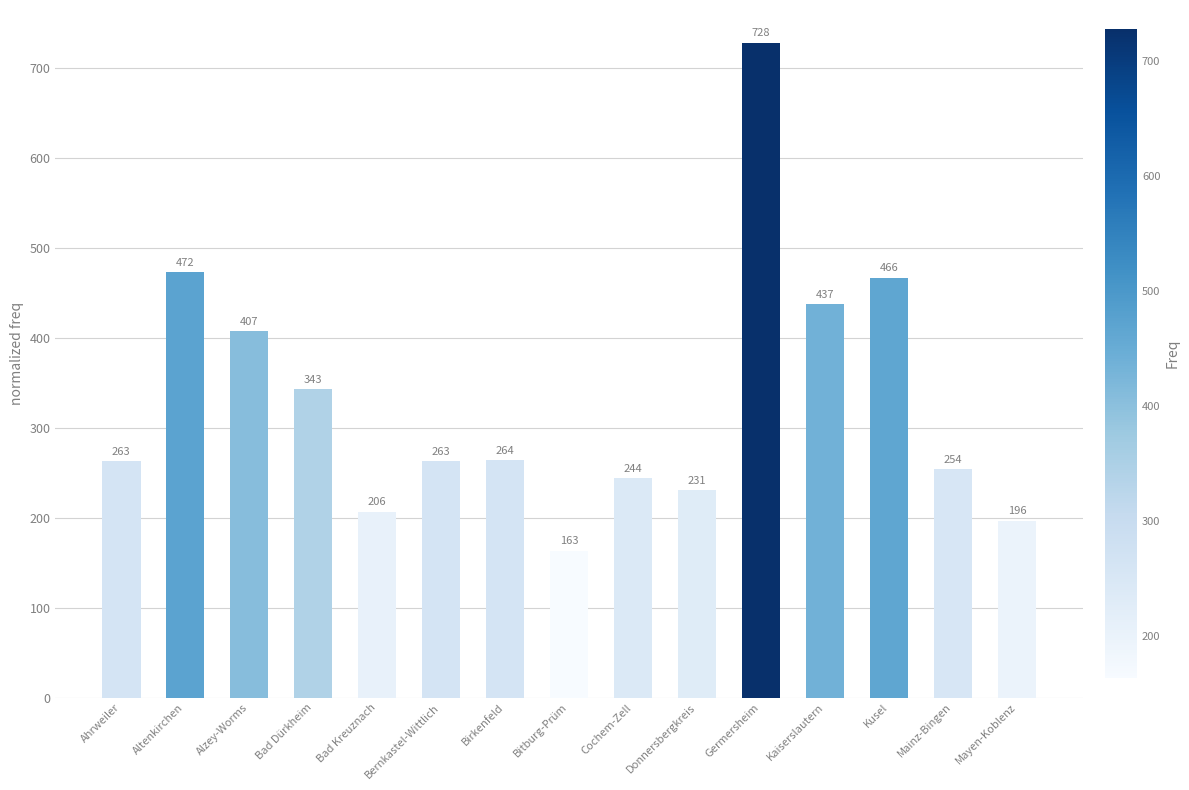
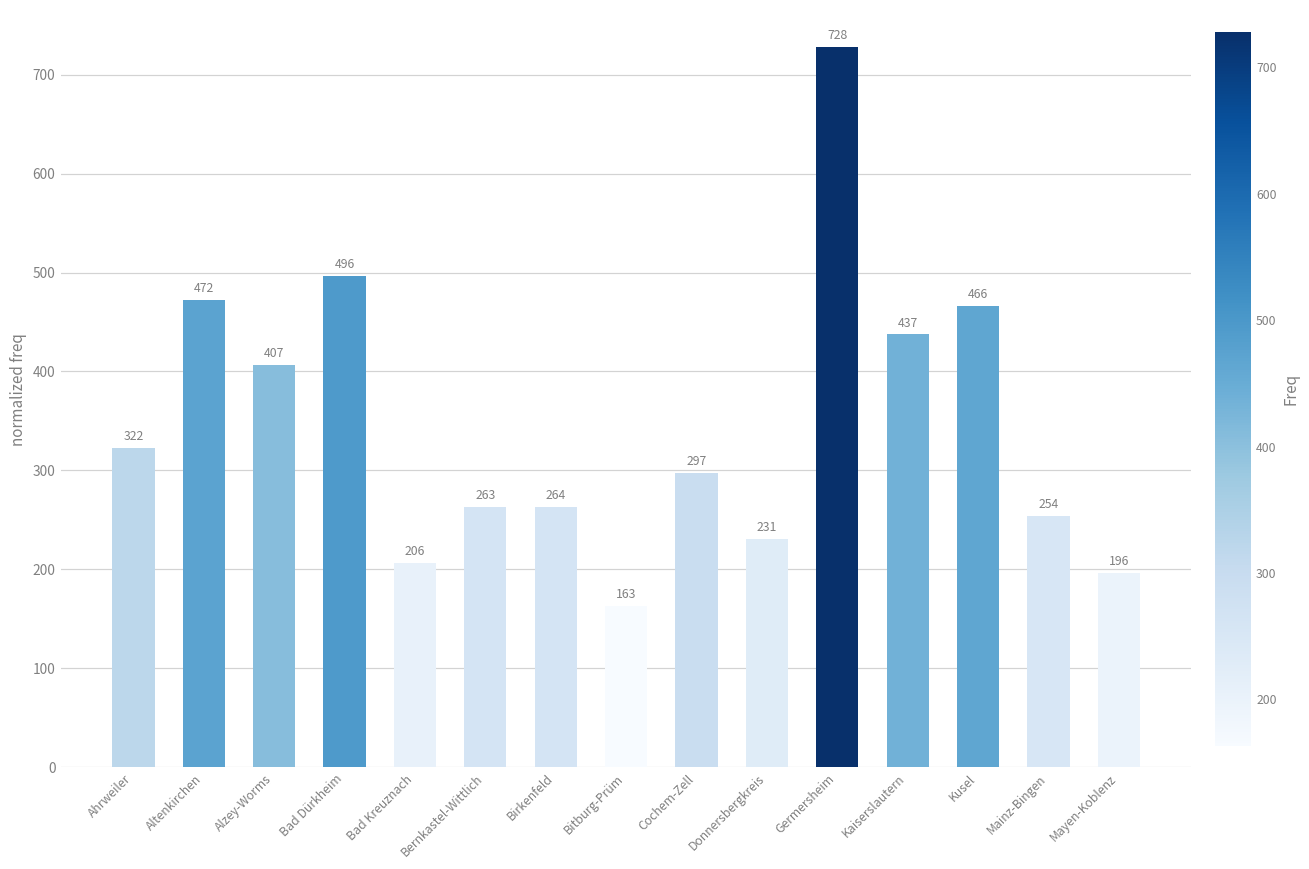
  {
-   "Ahrweiler": 263,
+   "Ahrweiler": 322,
    "Altenkirchen": 472,
    "Alzey-Worms": 407,
-   "Bad Dürkheim": 343,
+   "Bad Dürkheim": 496,
    "Bad Kreuznach": 206,
    "Bernkastel-Wittlich": 263,
    "Birkenfeld": 264,
    "Bitburg-Prüm": 163,
-   "Cochem-Zell": 244,
+   "Cochem-Zell": 297,
    "Donnersbergkreis": 231,
    "Germersheim": 728,
    "Kaiserslautern": 437,
    "Kusel": 466,
    "Mainz-Bingen": 254,
    "Mayen-Koblenz": 196
  }
